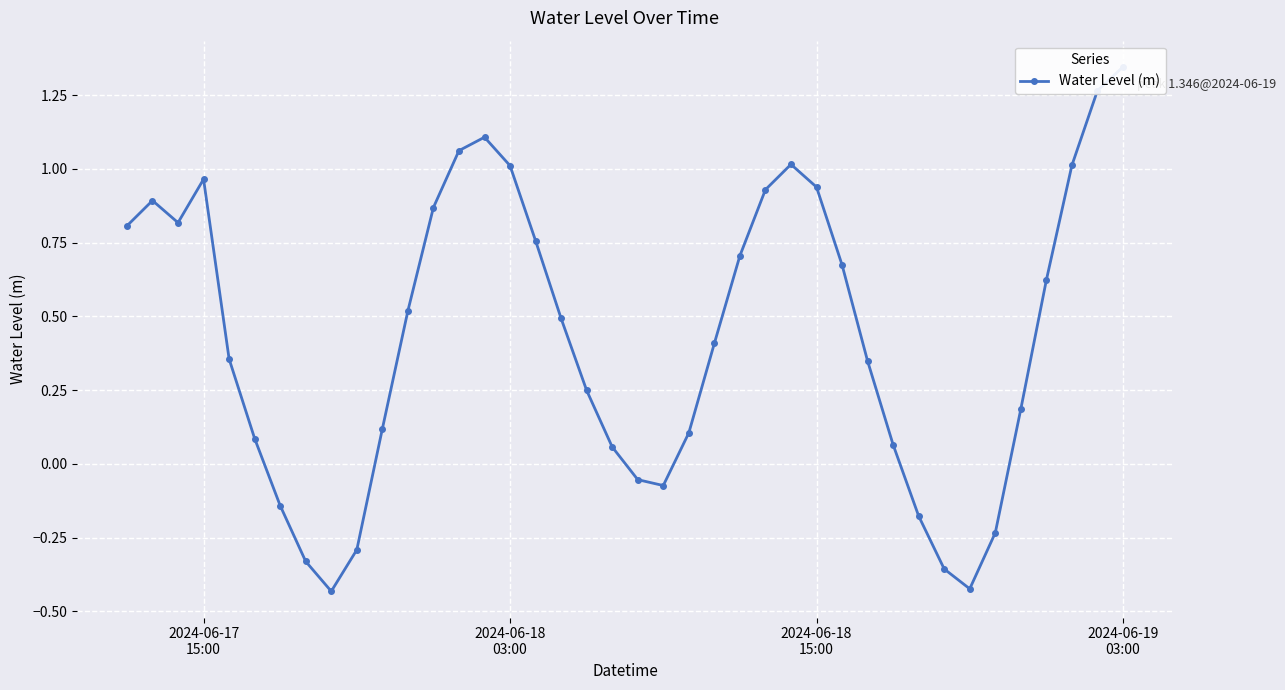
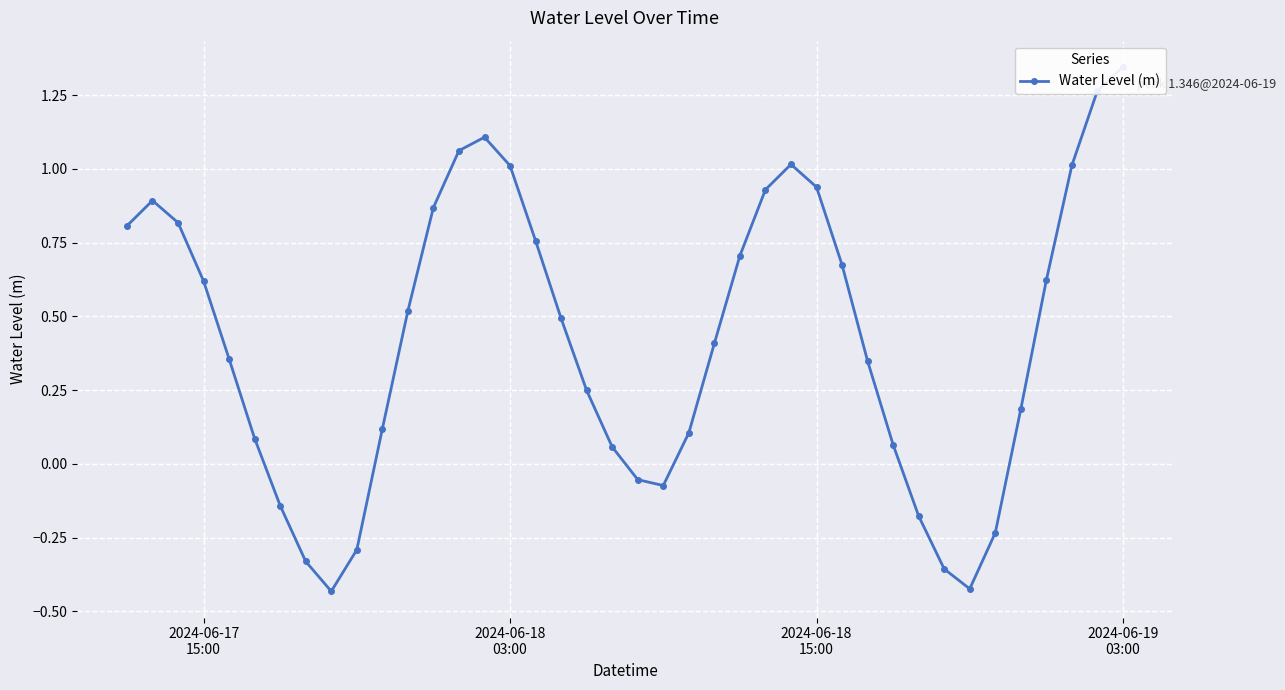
  {
-   "2024-06-17 15:00": 0.96,
+   "2024-06-17 15:00": 0.62,
    "2024-06-18 03:00": 1.01,
    "2024-06-18 15:00": 0.94
  }
